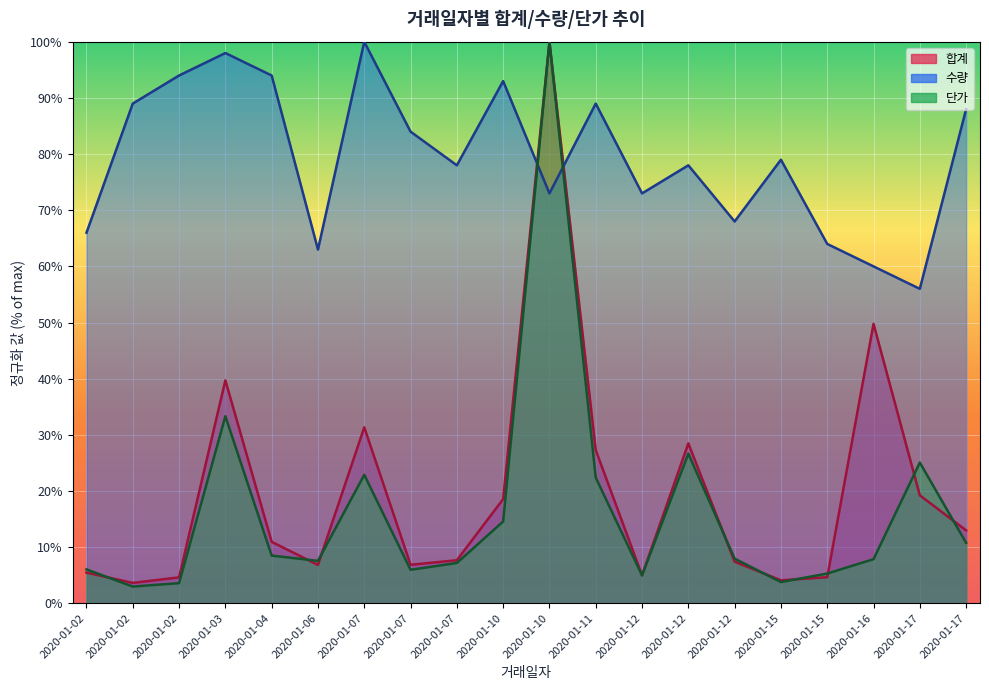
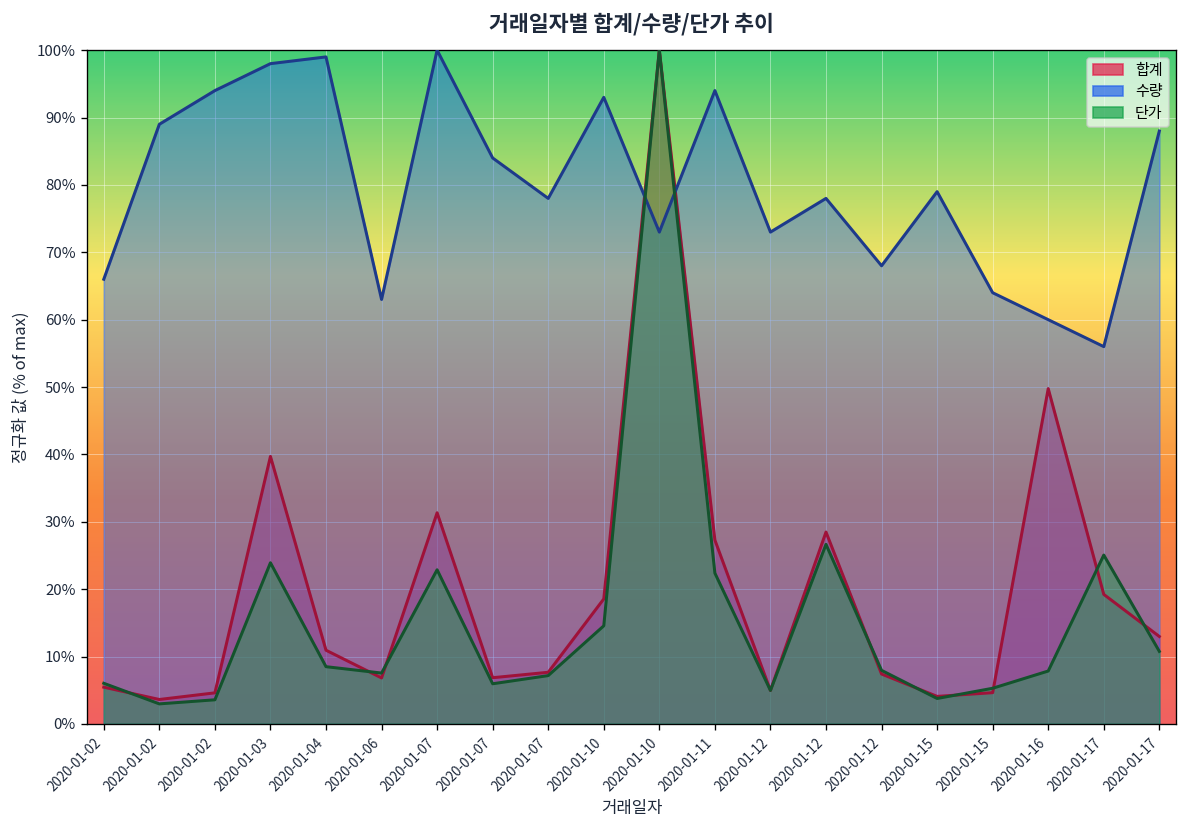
  {
    "합계": {
      "2020-01-03": "40%",
      "2020-01-04": "11%",
      "2020-01-06": "7%",
      "2020-01-11": "27%",
      "2020-01-16": "50%"
    },
    "수량": {
      "2020-01-03": "98%",
-     "2020-01-04": "94%",
+     "2020-01-04": "99%",
      "2020-01-06": "63%",
-     "2020-01-11": "89%",
+     "2020-01-11": "94%",
      "2020-01-16": "60%"
    },
    "단가": {
-     "2020-01-03": "33%",
+     "2020-01-03": "24%",
      "2020-01-04": "8%",
      "2020-01-06": "8%",
      "2020-01-11": "22%",
      "2020-01-16": "8%"
    }
  }
